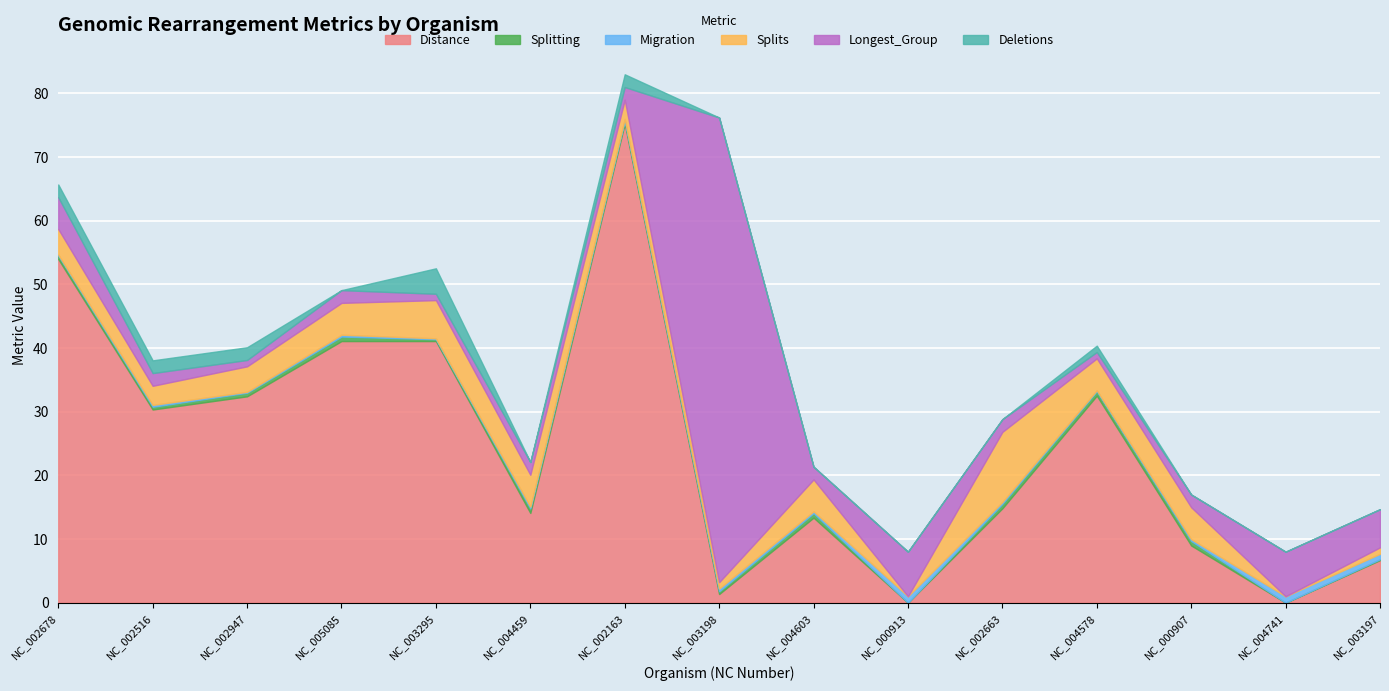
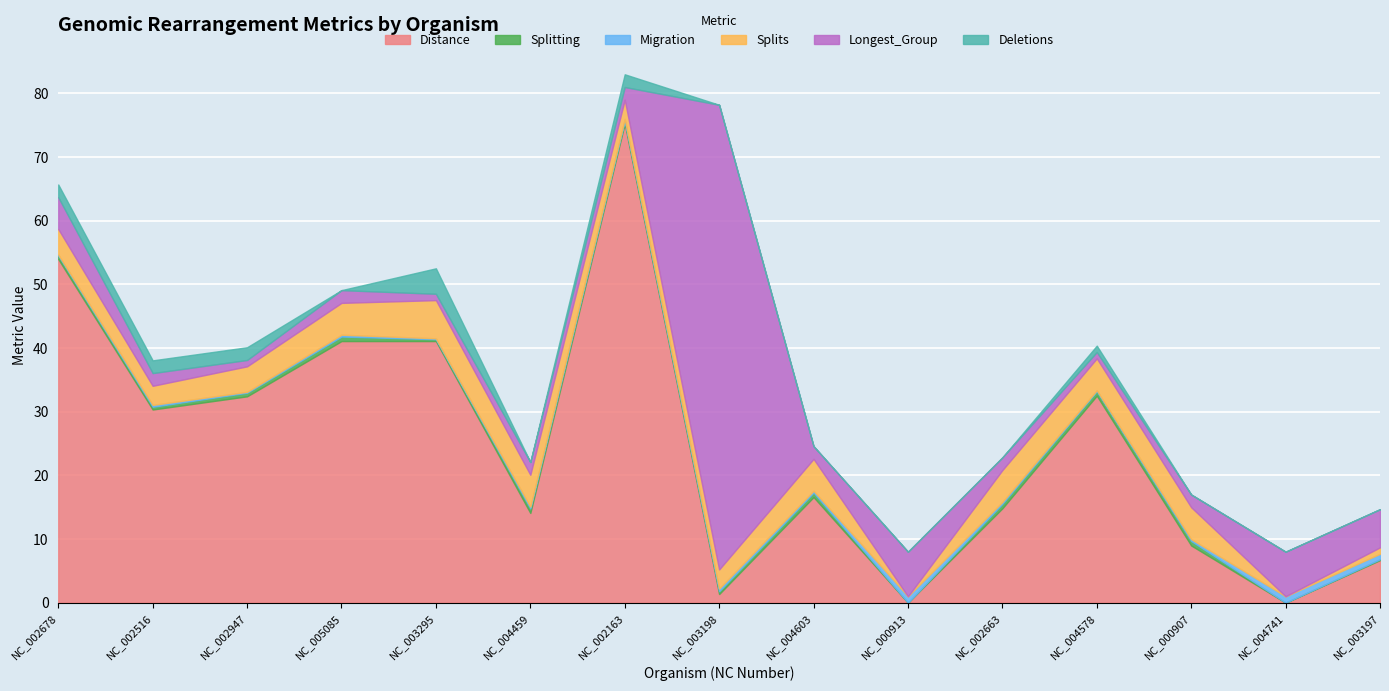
  {
    "Distance": {
      "NC_002678": 54,
      "NC_002516": 30,
      "NC_002947": 32,
      "NC_005085": 41,
      "NC_004459": 14,
      "NC_002163": 75,
      "NC_003198": 1,
-     "NC_004603": 13,
+     "NC_004603": 17,
      "NC_002663": 15,
      "NC_004578": 33,
      "NC_000907": 9
    },
    "Splitting": {
      "NC_003198": 0
    },
    "Migration": {
      "NC_003198": 0,
      "NC_003197": 1
    },
    "Splits": {
      "NC_002678": 4,
      "NC_002516": 3,
      "NC_002947": 4,
      "NC_005085": 5,
      "NC_003295": 6,
      "NC_004459": 5,
      "NC_002163": 3,
-     "NC_003198": 1,
+     "NC_003198": 3,
      "NC_004603": 5,
-     "NC_002663": 11,
+     "NC_002663": 5,
      "NC_004578": 5,
      "NC_000907": 5,
      "NC_003197": 1
    },
    "Longest_Group": {
      "NC_002678": 5,
      "NC_002516": 2,
      "NC_002947": 1,
      "NC_003295": 1,
      "NC_002163": 2,
      "NC_004578": 1
    },
    "Deletions": {
      "NC_002678": 2,
      "NC_002516": 2,
      "NC_002947": 2,
      "NC_003295": 4,
      "NC_002163": 2,
      "NC_004578": 1
    }
  }
